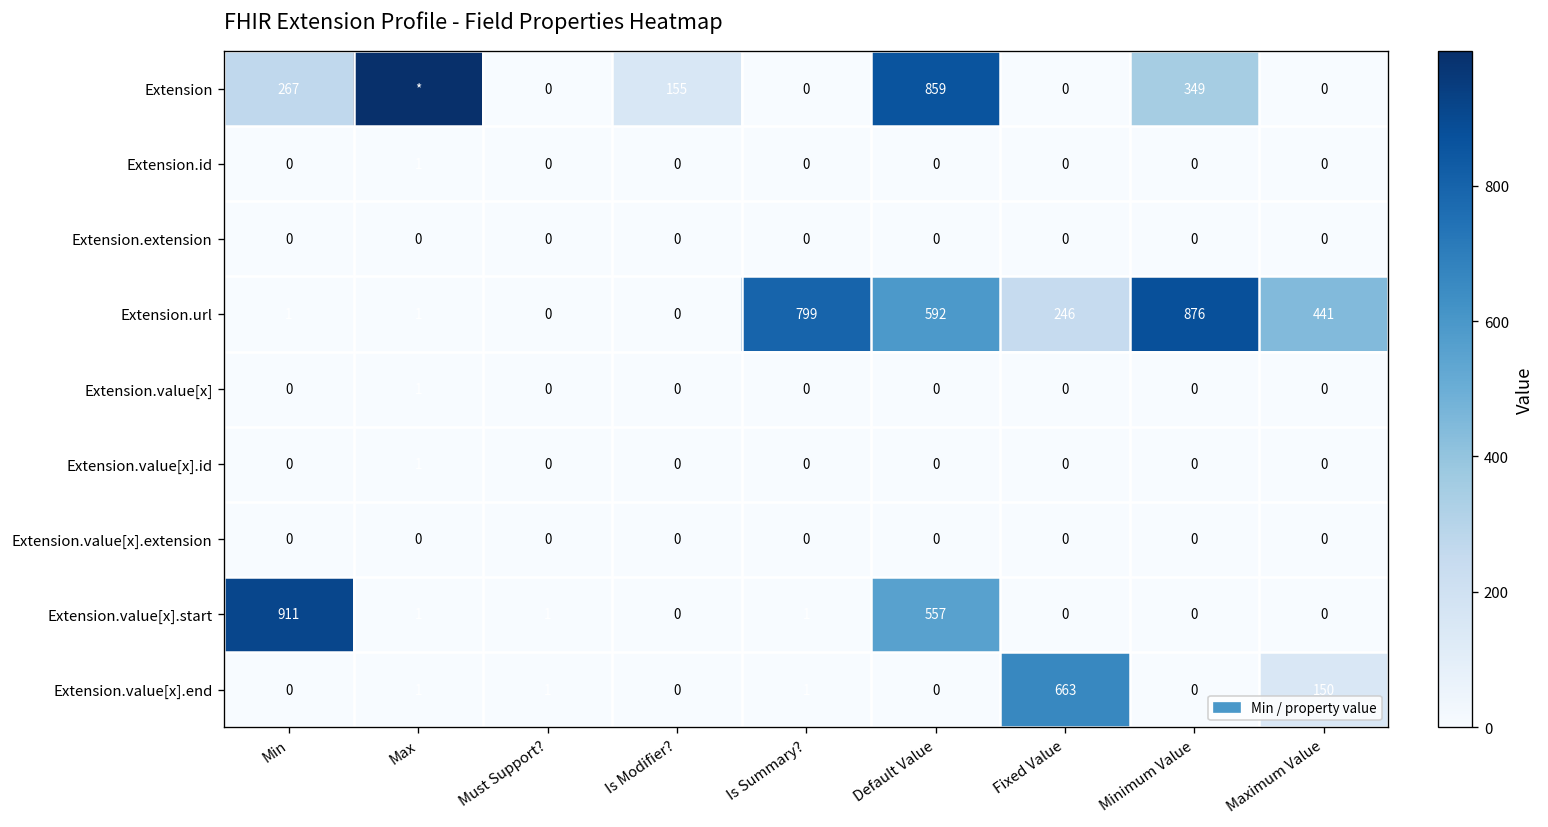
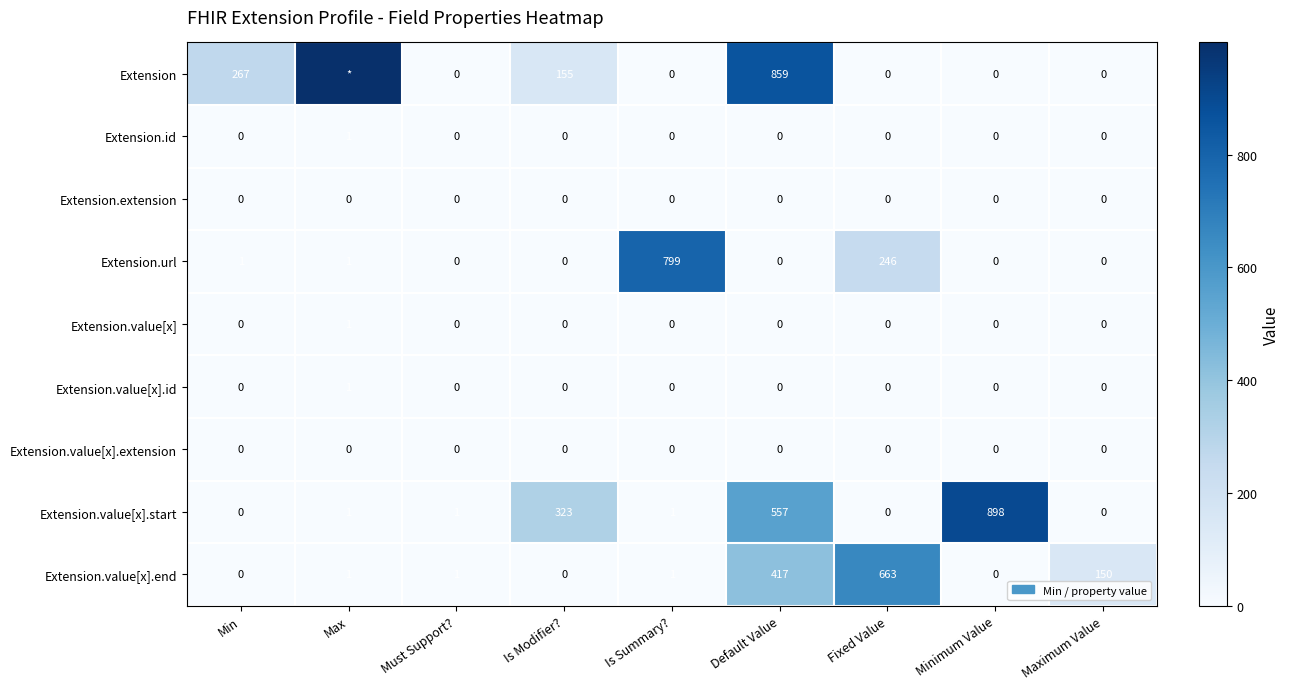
  {
    "Extension": {
      "Min": 267,
      "Must Support?": 0,
      "Is Summary?": 0,
      "Default Value": 859,
      "Fixed Value": 0,
-     "Minimum Value": 349,
+     "Minimum Value": 0,
      "Maximum Value": 0
    },
    "Extension.id": {
      "Min": 0,
      "Must Support?": 0,
      "Is Modifier?": 0,
      "Is Summary?": 0,
      "Default Value": 0,
      "Fixed Value": 0,
      "Minimum Value": 0,
      "Maximum Value": 0
    },
    "Extension.extension": {
      "Min": 0,
      "Max": 0,
      "Must Support?": 0,
      "Is Modifier?": 0,
      "Is Summary?": 0,
      "Default Value": 0,
      "Fixed Value": 0,
      "Minimum Value": 0,
      "Maximum Value": 0
    },
    "Extension.url": {
      "Must Support?": 0,
      "Is Modifier?": 0,
      "Is Summary?": 799,
-     "Default Value": 592,
+     "Default Value": 0,
      "Fixed Value": 246,
-     "Minimum Value": 876,
-     "Maximum Value": 441
+     "Minimum Value": 0,
+     "Maximum Value": 0
    },
    "Extension.value[x]": {
      "Min": 0,
      "Must Support?": 0,
      "Is Modifier?": 0,
      "Is Summary?": 0,
      "Default Value": 0,
      "Fixed Value": 0,
      "Minimum Value": 0,
      "Maximum Value": 0
    },
    "Extension.value[x].id": {
      "Min": 0,
      "Must Support?": 0,
      "Is Modifier?": 0,
      "Is Summary?": 0,
      "Default Value": 0,
      "Fixed Value": 0,
      "Minimum Value": 0,
      "Maximum Value": 0
    },
    "Extension.value[x].extension": {
      "Min": 0,
      "Max": 0,
      "Must Support?": 0,
      "Is Modifier?": 0,
      "Is Summary?": 0,
      "Default Value": 0,
      "Fixed Value": 0,
      "Minimum Value": 0,
      "Maximum Value": 0
    },
    "Extension.value[x].start": {
-     "Min": 911,
-     "Is Modifier?": 0,
+     "Min": 0,
+     "Is Modifier?": 323,
      "Default Value": 557,
      "Fixed Value": 0,
-     "Minimum Value": 0,
+     "Minimum Value": 898,
      "Maximum Value": 0
    },
    "Extension.value[x].end": {
      "Min": 0,
      "Is Modifier?": 0,
-     "Default Value": 0,
+     "Default Value": 417,
      "Fixed Value": 663,
      "Minimum Value": 0
    }
  }
